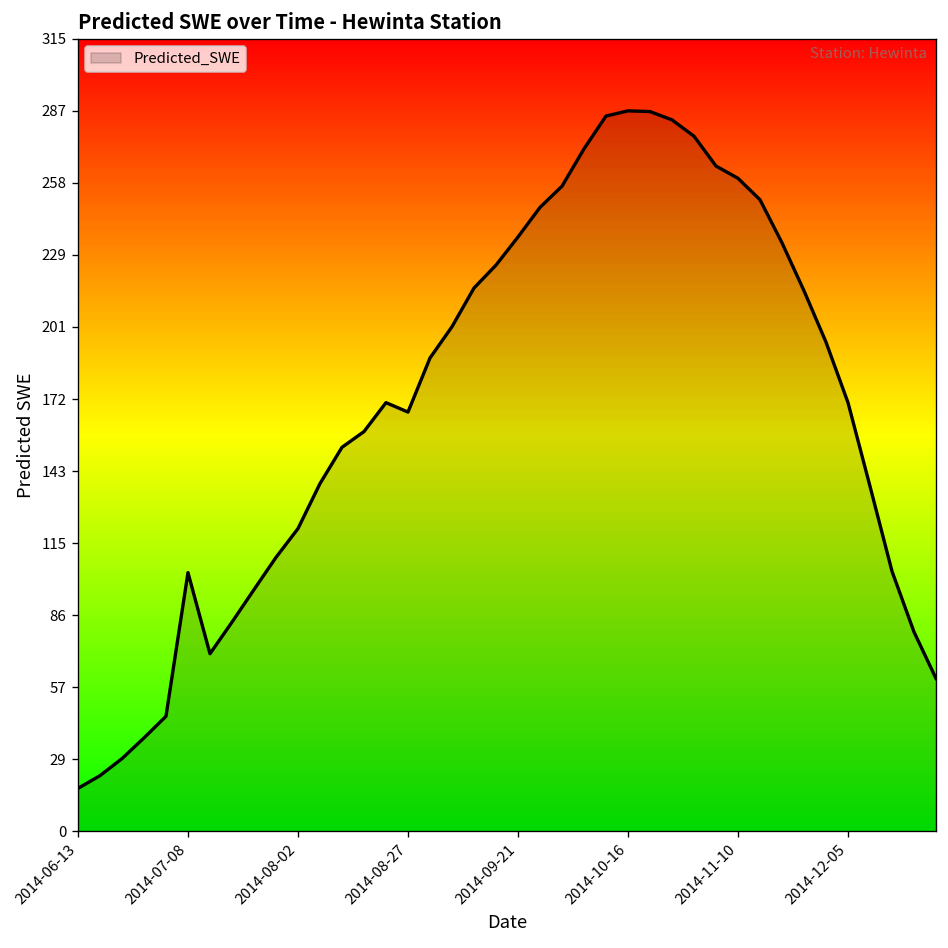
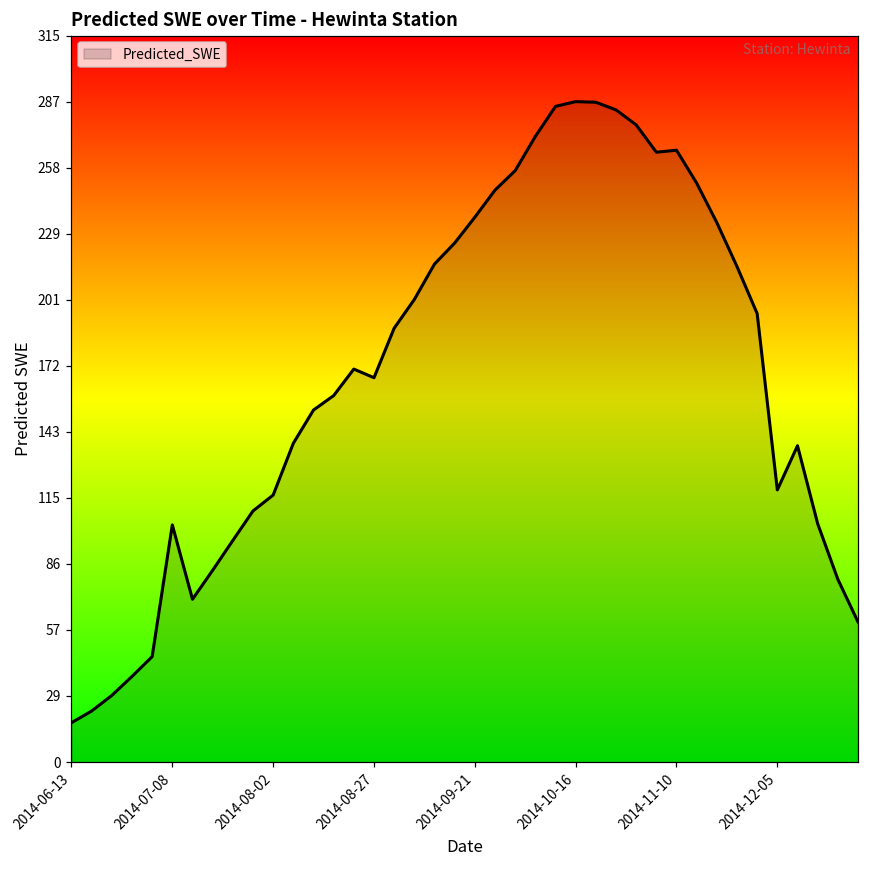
  {
    "2014-06-13": 17,
    "2014-07-08": 103,
-   "2014-08-02": 120,
+   "2014-08-02": 116,
    "2014-08-27": 167,
    "2014-09-21": 236,
    "2014-10-16": 287,
-   "2014-11-10": 260,
-   "2014-12-05": 171
+   "2014-11-10": 266,
+   "2014-12-05": 118
  }
